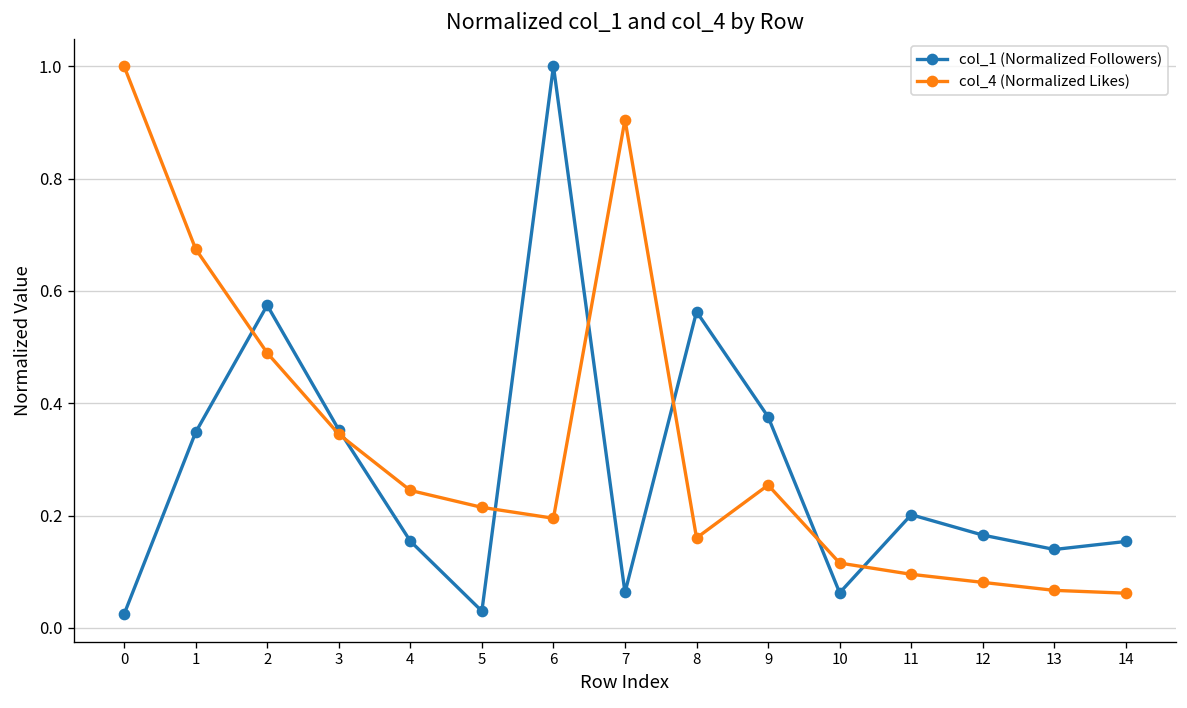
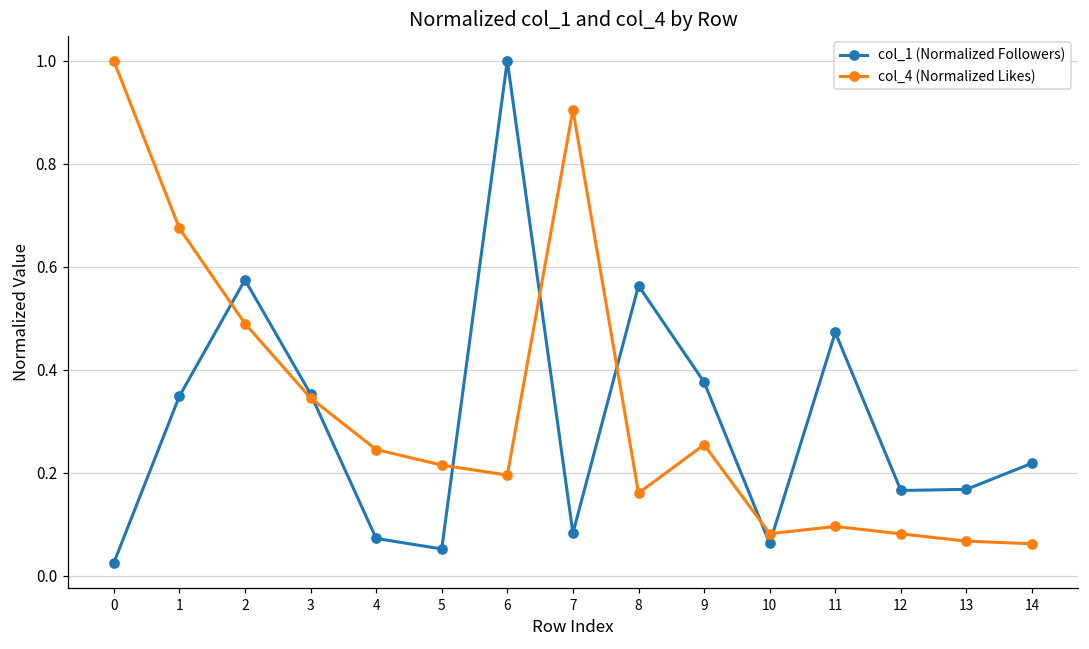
  {
    "col_1 (Normalized Followers)": {
      "0": 0.02,
      "1": 0.35,
      "2": 0.57,
      "3": 0.35,
-     "4": 0.15,
-     "5": 0.03,
+     "4": 0.07,
+     "5": 0.05,
      "6": 1.00,
-     "7": 0.06,
+     "7": 0.08,
      "8": 0.56,
      "9": 0.38,
      "10": 0.06,
-     "11": 0.20,
+     "11": 0.47,
      "12": 0.17,
-     "13": 0.14,
-     "14": 0.15
+     "13": 0.17,
+     "14": 0.22
    },
    "col_4 (Normalized Likes)": {
      "0": 1.00,
      "1": 0.67,
      "2": 0.49,
      "3": 0.34,
      "4": 0.24,
      "5": 0.21,
      "6": 0.20,
      "7": 0.90,
      "8": 0.16,
      "9": 0.25,
-     "10": 0.12,
+     "10": 0.08,
      "11": 0.10,
      "12": 0.08,
      "13": 0.07,
      "14": 0.06
    }
  }
